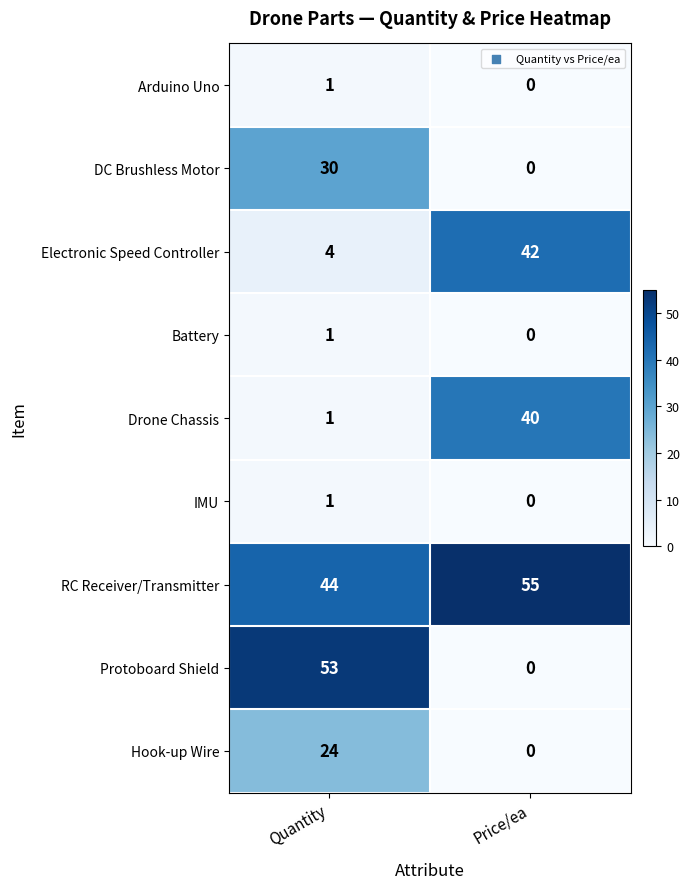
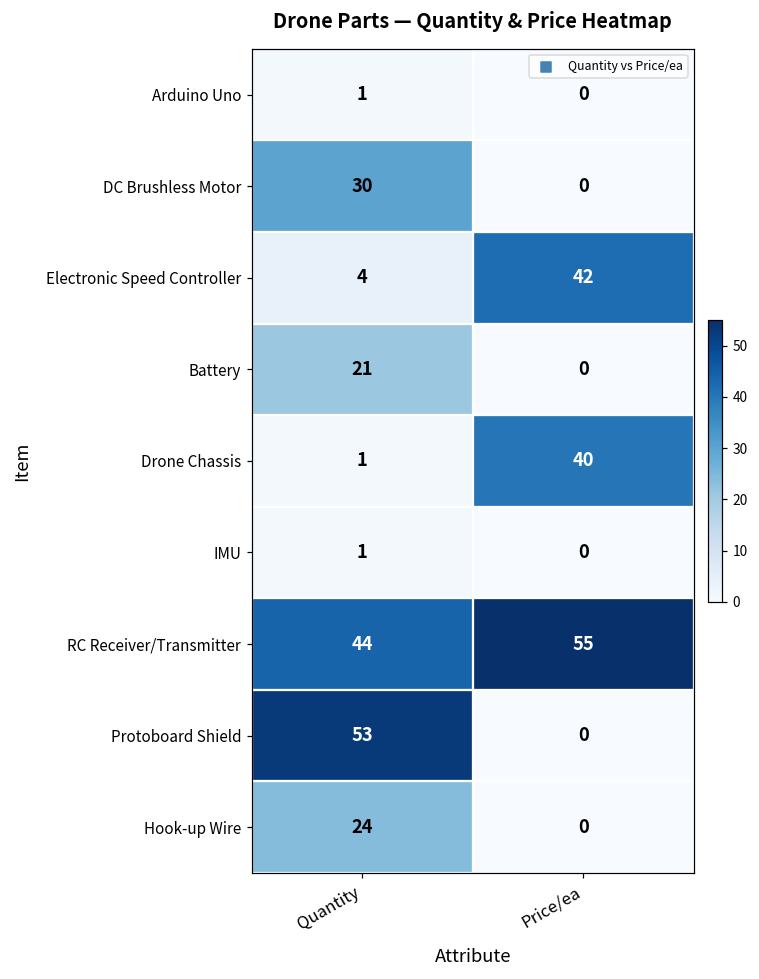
  {
    "Arduino Uno": {
      "Quantity": 1,
      "Price/ea": 0
    },
    "DC Brushless Motor": {
      "Quantity": 30,
      "Price/ea": 0
    },
    "Electronic Speed Controller": {
      "Quantity": 4,
      "Price/ea": 42
    },
    "Battery": {
-     "Quantity": 1,
+     "Quantity": 21,
      "Price/ea": 0
    },
    "Drone Chassis": {
      "Quantity": 1,
      "Price/ea": 40
    },
    "IMU": {
      "Quantity": 1,
      "Price/ea": 0
    },
    "RC Receiver/Transmitter": {
      "Quantity": 44,
      "Price/ea": 55
    },
    "Protoboard Shield": {
      "Quantity": 53,
      "Price/ea": 0
    },
    "Hook-up Wire": {
      "Quantity": 24,
      "Price/ea": 0
    }
  }
